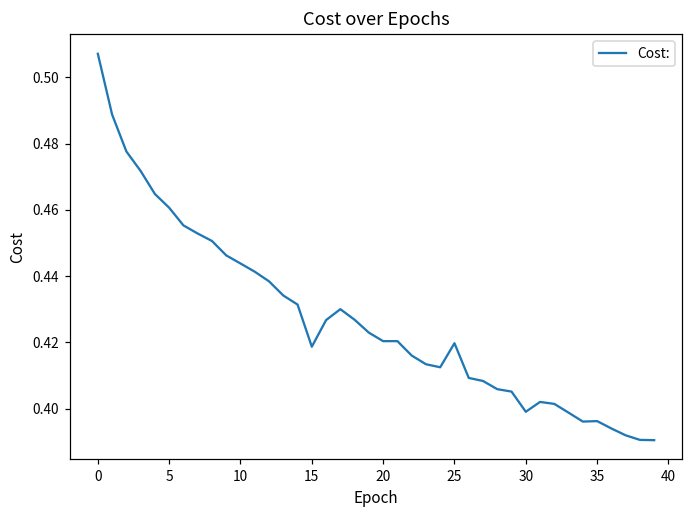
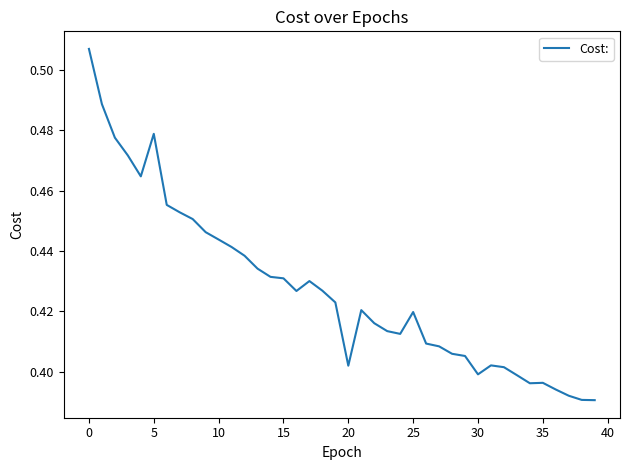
  {
    "0": 0.507,
-   "5": 0.461,
+   "5": 0.479,
    "10": 0.444,
-   "15": 0.419,
-   "20": 0.420,
+   "15": 0.431,
+   "20": 0.402,
    "25": 0.420,
    "30": 0.399,
    "35": 0.396
  }
